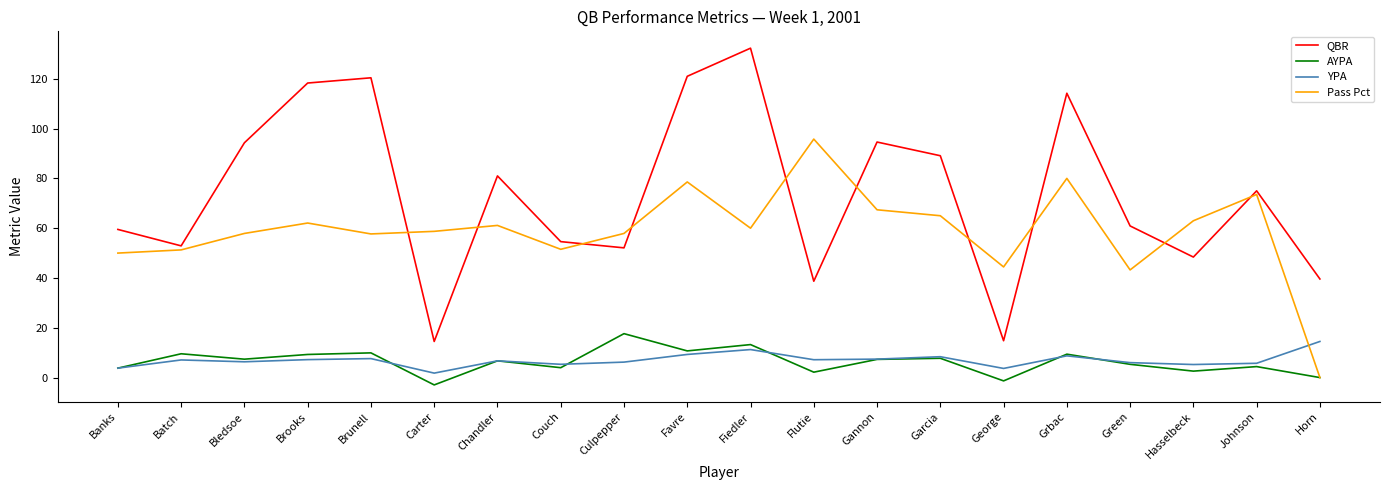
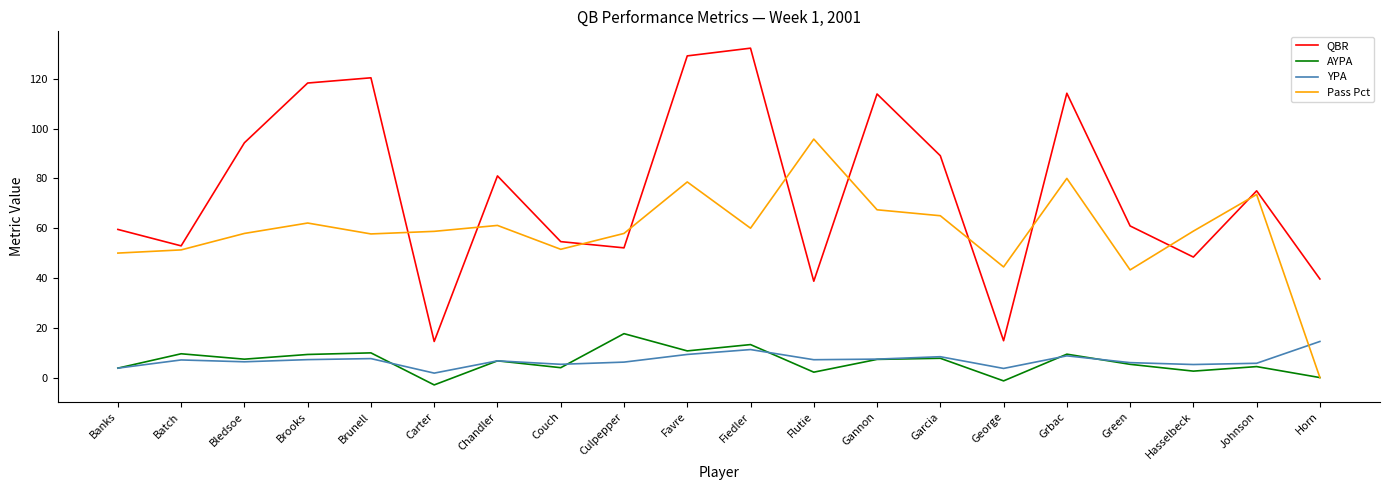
  {
    "QBR": {
      "Banks": 60,
      "Batch": 53,
      "Bledsoe": 94,
      "Brooks": 118,
      "Brunell": 120,
      "Carter": 15,
      "Chandler": 81,
      "Couch": 55,
      "Culpepper": 52,
-     "Favre": 121,
+     "Favre": 129,
      "Fiedler": 132,
      "Flutie": 39,
-     "Gannon": 95,
+     "Gannon": 114,
      "Garcia": 89,
      "George": 15,
      "Grbac": 114,
      "Green": 61,
      "Hasselbeck": 48,
      "Johnson": 75,
      "Horn": 40
    },
    "AYPA": {
      "Batch": 10,
      "Bledsoe": 7,
      "Brooks": 9,
      "Brunell": 10,
      "Carter": -3,
      "Couch": 4,
      "Culpepper": 18,
      "Favre": 11,
      "Fiedler": 13,
      "Flutie": 2,
      "George": -1,
      "Hasselbeck": 3,
      "Johnson": 4
    },
    "YPA": {
      "Batch": 7,
      "Bledsoe": 6,
      "Brooks": 7,
      "Brunell": 8,
      "Carter": 2,
      "Couch": 5,
      "Culpepper": 6,
      "Favre": 9,
      "Fiedler": 11,
      "Flutie": 7,
      "George": 4,
      "Hasselbeck": 5,
      "Johnson": 6,
      "Horn": 15
    },
    "Pass Pct": {
      "Banks": 50,
      "Batch": 51,
      "Bledsoe": 58,
      "Brooks": 62,
      "Brunell": 58,
      "Carter": 59,
      "Chandler": 61,
      "Couch": 52,
      "Culpepper": 58,
      "Favre": 79,
      "Fiedler": 60,
      "Flutie": 96,
      "Gannon": 67,
      "Garcia": 65,
      "George": 44,
      "Grbac": 80,
      "Green": 43,
-     "Hasselbeck": 63,
+     "Hasselbeck": 59,
      "Johnson": 74
    }
  }
